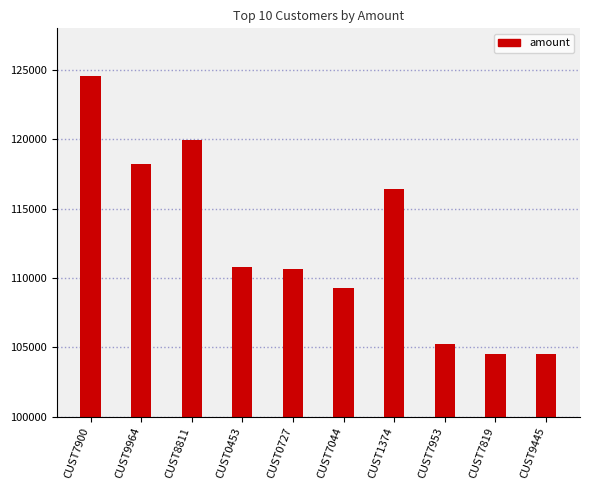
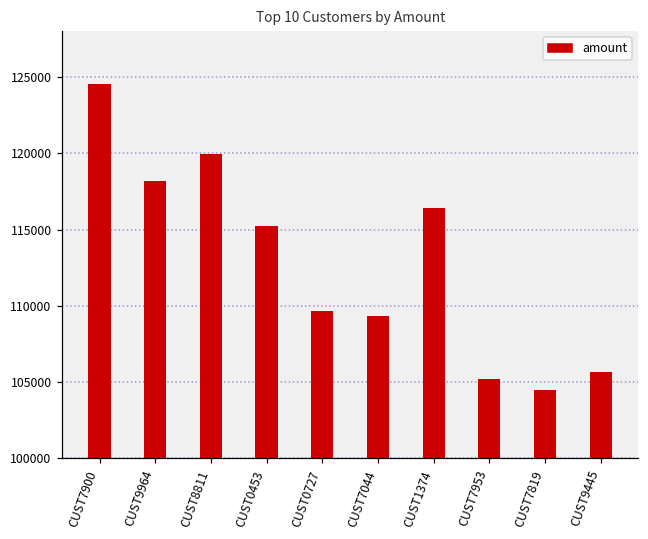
  {
    "CUST7900": 124500,
    "CUST9964": 118200,
    "CUST8811": 119900,
-   "CUST0453": 110800,
-   "CUST0727": 110600,
+   "CUST0453": 115200,
+   "CUST0727": 109700,
    "CUST7044": 109300,
    "CUST1374": 116400,
    "CUST7953": 105200,
    "CUST7819": 104500,
-   "CUST9445": 104500
+   "CUST9445": 105700
  }
